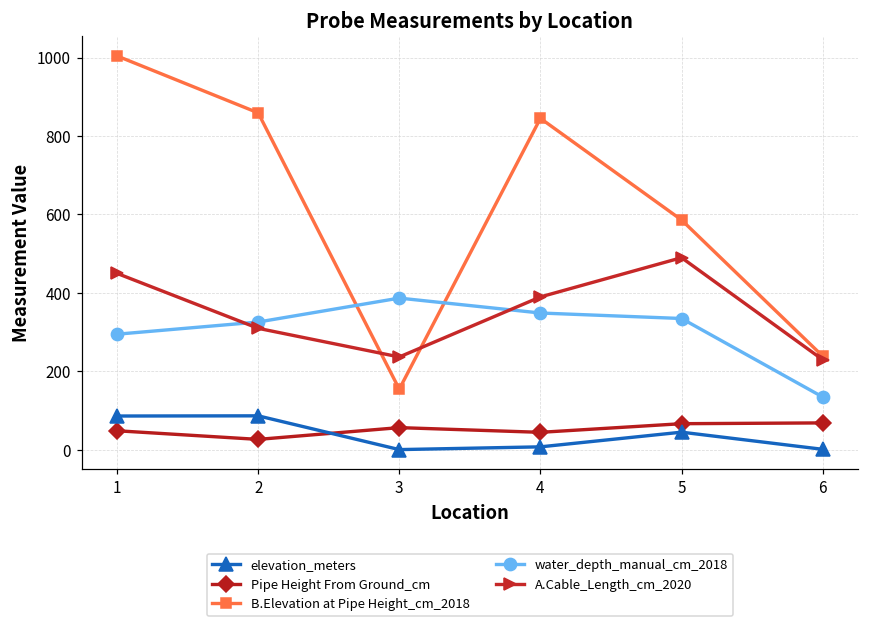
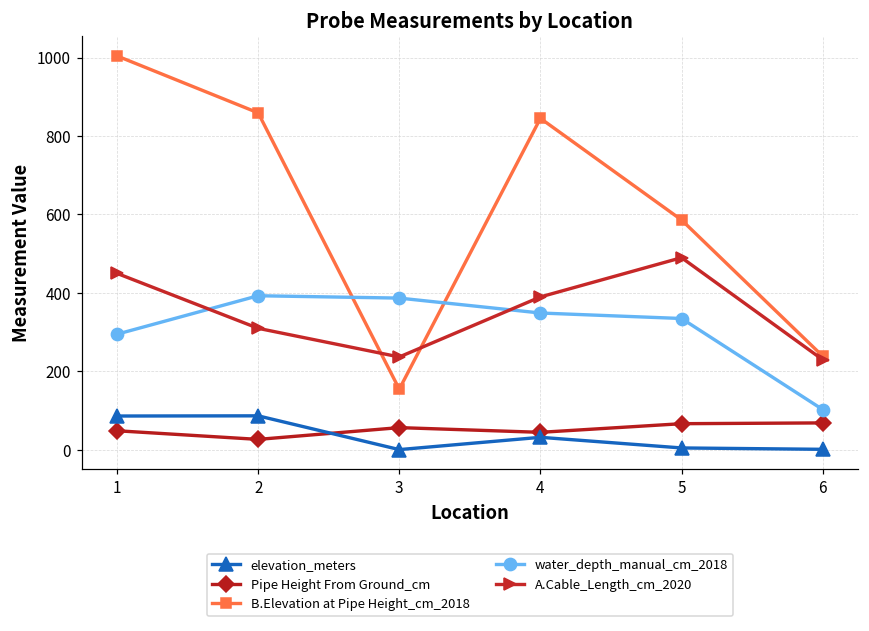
  {
    "elevation_meters": {
      "1": 90,
      "2": 90,
      "3": 0,
-     "4": 10,
-     "5": 50,
+     "4": 30,
+     "5": 10,
      "6": 0
    },
    "B.Elevation at Pipe Height_cm_2018": {
      "1": 1000,
      "2": 860,
      "3": 160,
      "4": 850,
      "5": 590,
      "6": 240
    },
    "water_depth_manual_cm_2018": {
      "1": 300,
-     "2": 330,
+     "2": 390,
      "3": 390,
      "4": 350,
      "5": 340,
-     "6": 140
+     "6": 100
    }
  }
